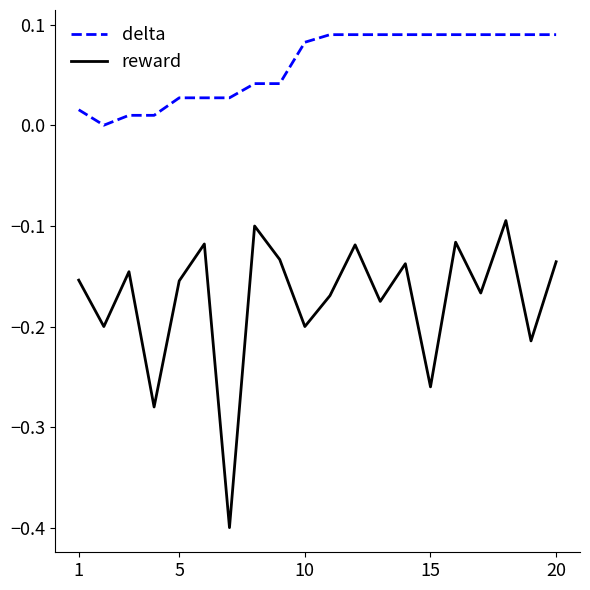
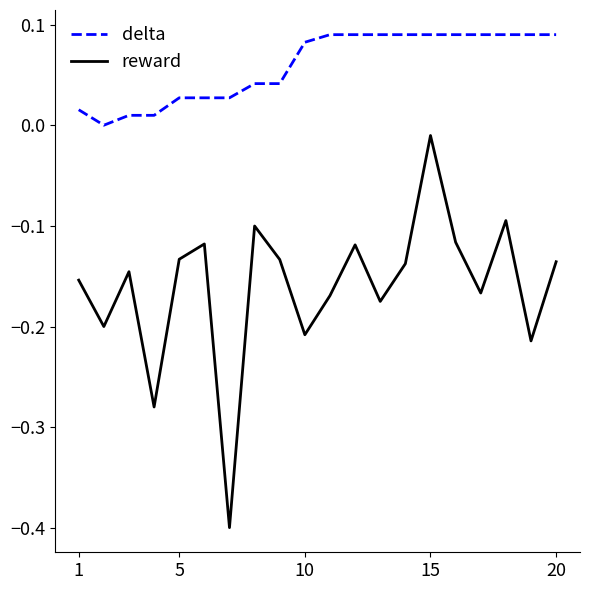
  {
    "delta": {
      "1": 0.016,
      "5": 0.027,
      "10": 0.083,
      "15": 0.090,
      "20": 0.090
    },
    "reward": {
      "1": -0.154,
-     "5": -0.155,
-     "10": -0.200,
-     "15": -0.26,
+     "5": -0.133,
+     "10": -0.208,
+     "15": -0.01,
      "20": -0.136
    }
  }
